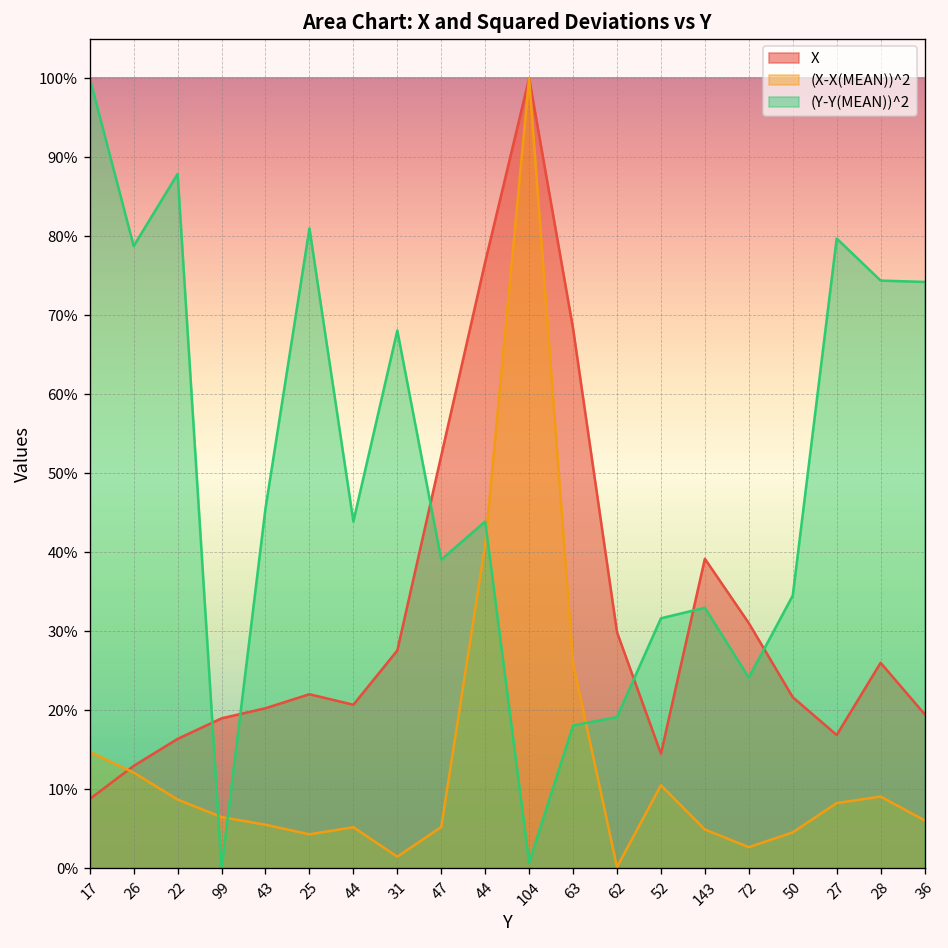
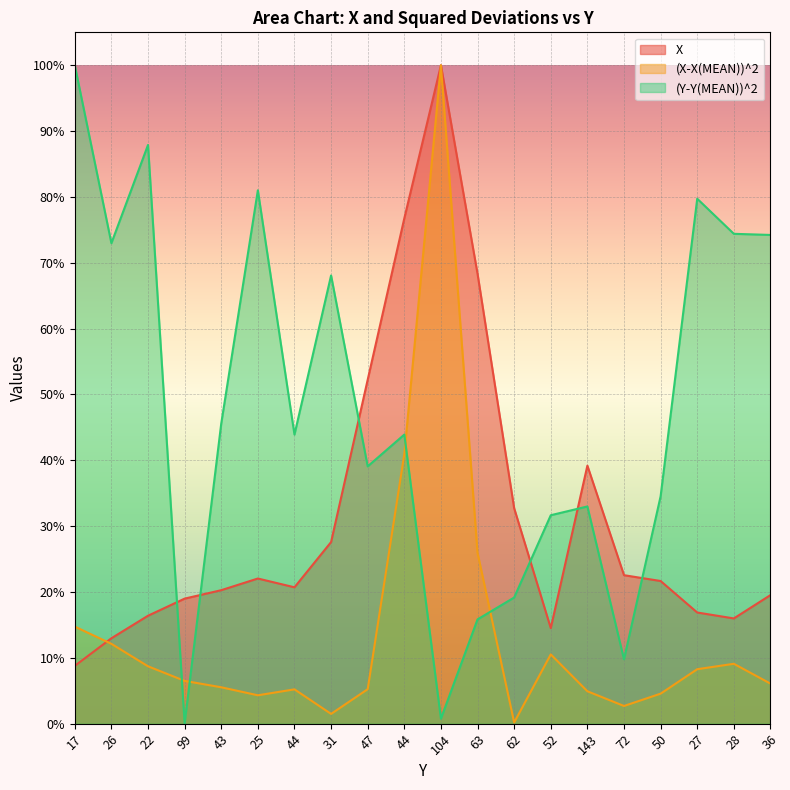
  {
    "X": {
      "17": "9%",
      "26": "13%",
      "22": "16%",
      "99": "19%",
      "43": "20%",
      "25": "22%",
      "31": "28%",
      "47": "52%",
      "63": "68%",
-     "62": "30%",
+     "62": "33%",
      "52": "15%",
      "143": "39%",
-     "72": "31%",
+     "72": "23%",
      "50": "22%",
      "27": "17%",
-     "28": "26%",
+     "28": "16%",
      "36": "20%"
    },
    "(X-X(MEAN))^2": {
      "17": "15%",
      "26": "12%",
      "22": "9%",
      "99": "7%",
      "43": "6%",
      "25": "4%",
      "31": "1%",
      "47": "5%",
      "63": "26%",
      "62": "0%",
      "52": "11%",
      "143": "5%",
      "72": "3%",
      "50": "5%",
      "27": "8%",
      "28": "9%",
      "36": "6%"
    },
    "(Y-Y(MEAN))^2": {
      "17": "100%",
-     "26": "79%",
+     "26": "73%",
      "22": "88%",
      "99": "0%",
      "43": "46%",
      "25": "81%",
      "31": "68%",
      "47": "39%",
      "104": "1%",
-     "63": "18%",
+     "63": "16%",
      "62": "19%",
      "52": "32%",
      "143": "33%",
-     "72": "24%",
+     "72": "10%",
      "50": "35%",
      "27": "80%",
      "28": "74%",
      "36": "74%"
    }
  }
